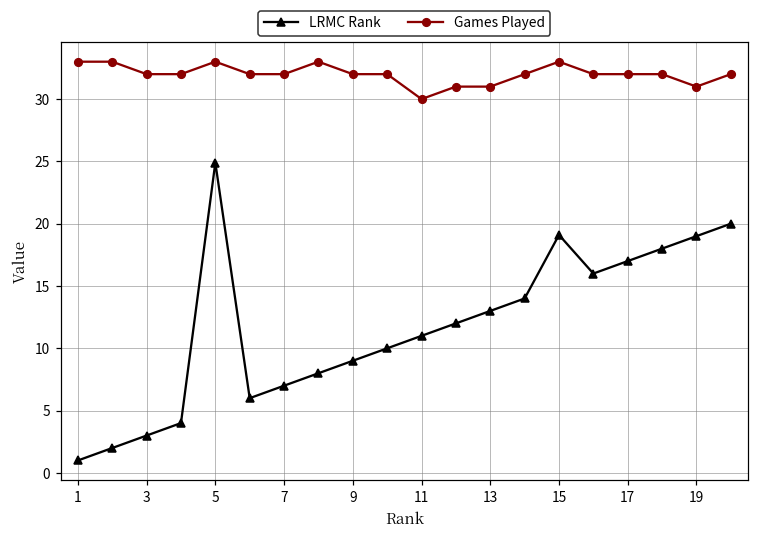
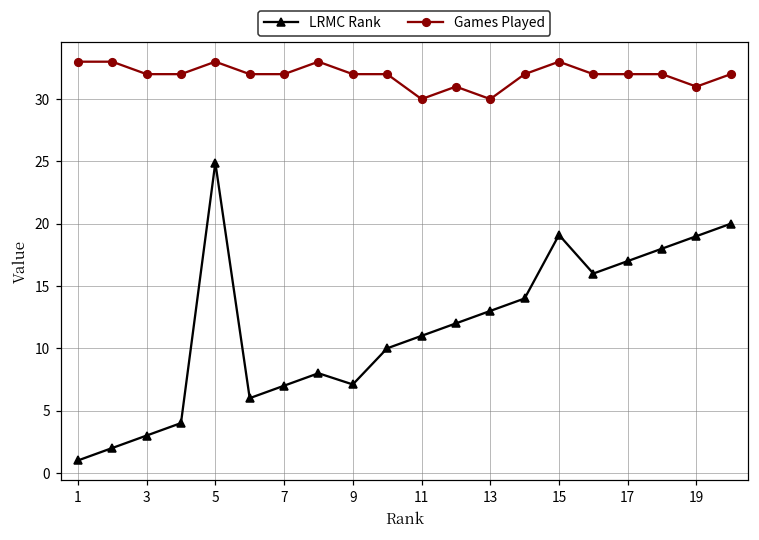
  {
    "LRMC Rank": {
      "1": 1.0,
      "3": 3.0,
      "5": 24.9,
      "7": 7.0,
-     "9": 9.0,
+     "9": 7.1,
      "11": 11.0,
      "13": 13.0,
      "15": 19.1,
      "17": 17.0,
      "19": 19.0
    },
    "Games Played": {
      "1": 33,
      "3": 32,
      "5": 33,
      "7": 32,
      "9": 32,
      "11": 30,
-     "13": 31,
+     "13": 30,
      "15": 33,
      "17": 32,
      "19": 31
    }
  }
